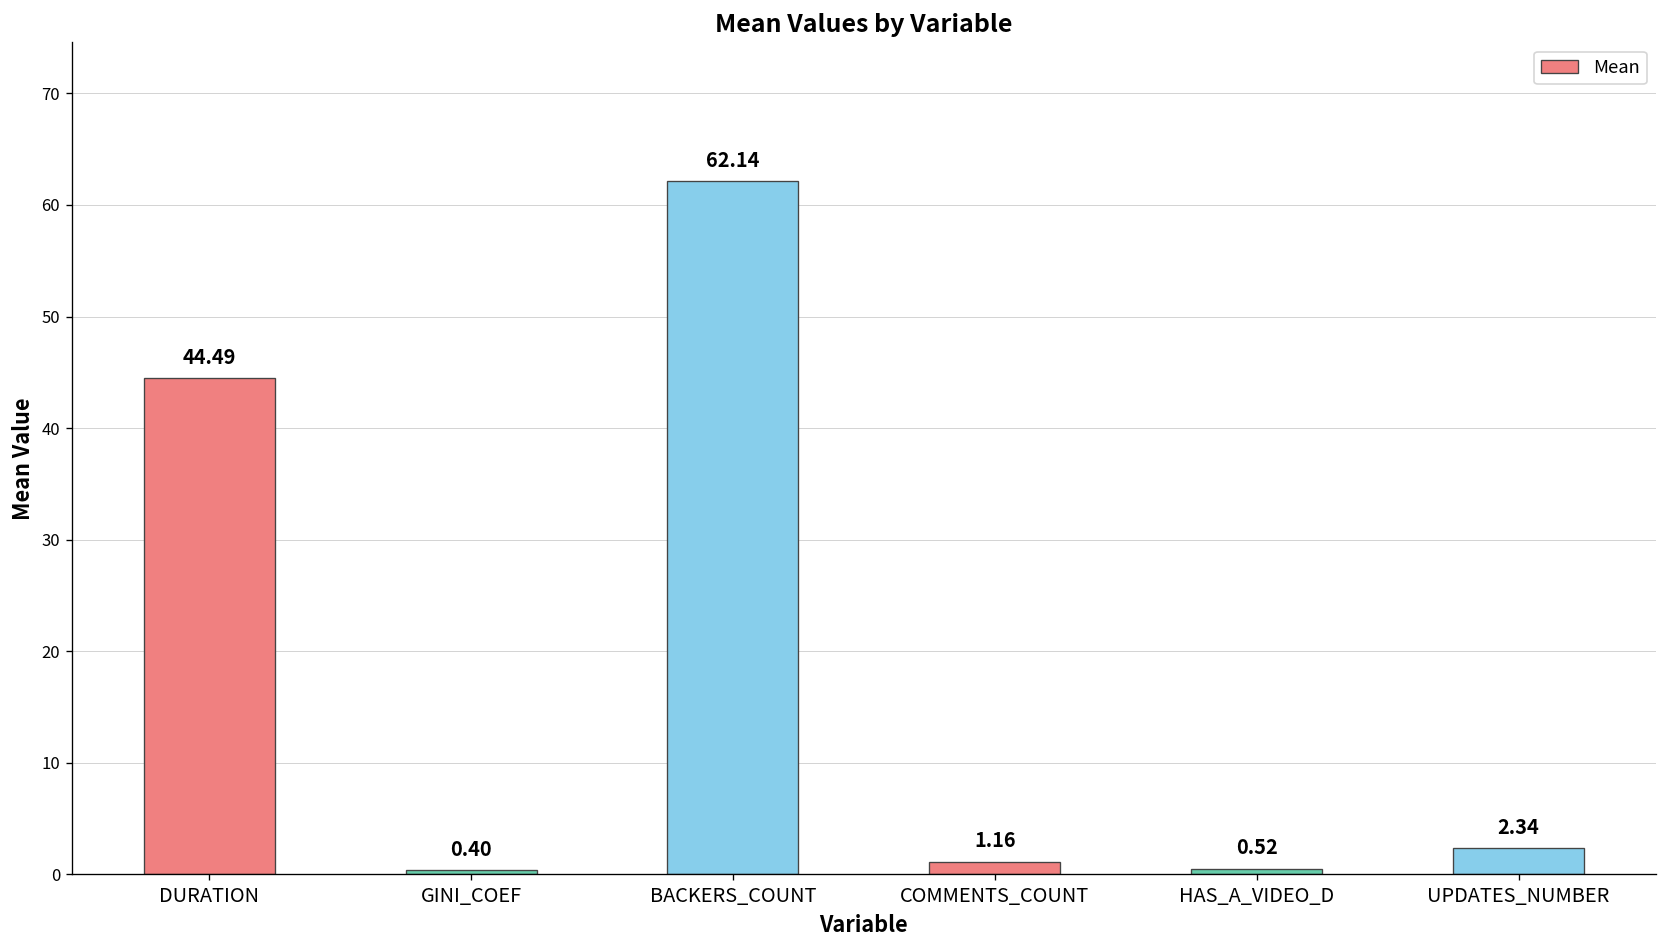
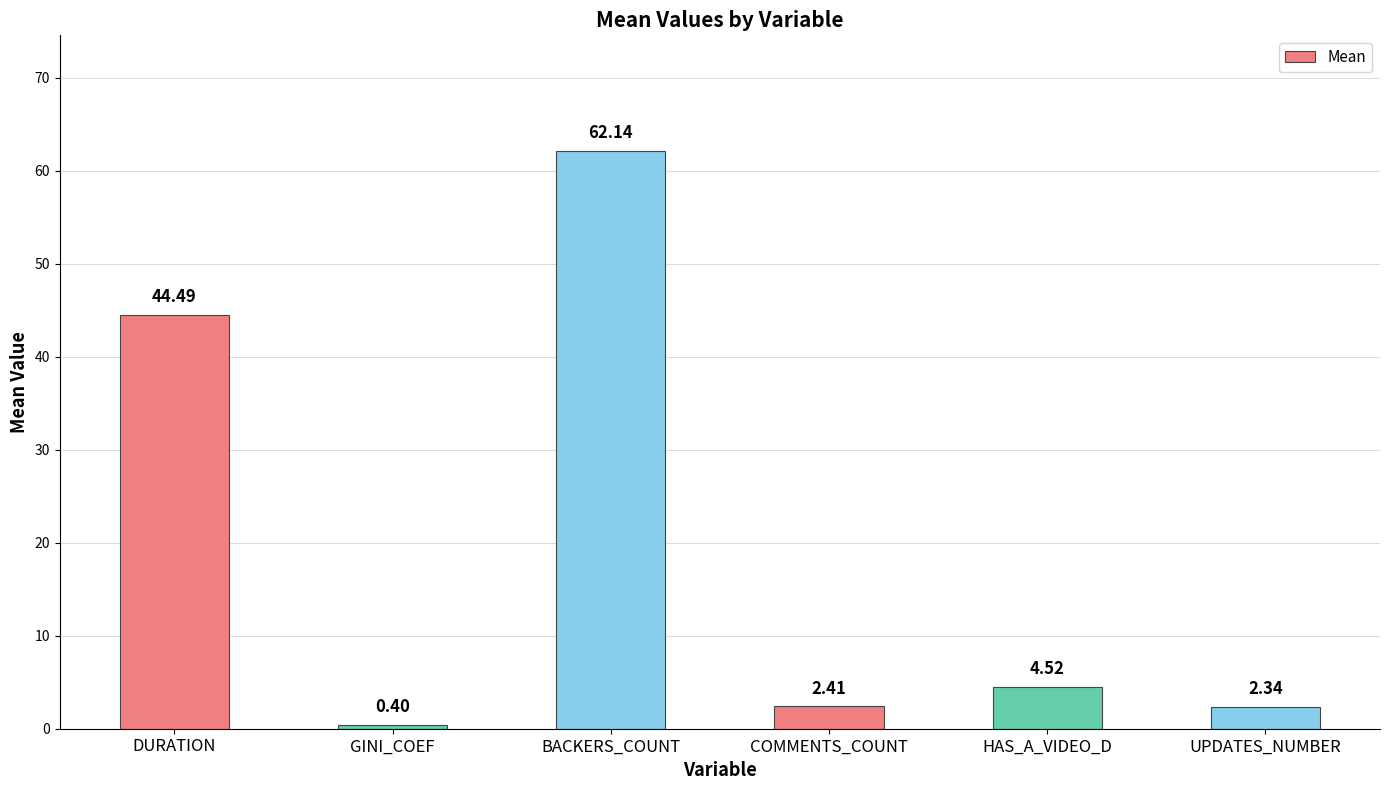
  {
    "DURATION": 44.49,
    "GINI_COEF": 0.40,
    "BACKERS_COUNT": 62.14,
-   "COMMENTS_COUNT": 1.16,
-   "HAS_A_VIDEO_D": 0.52,
+   "COMMENTS_COUNT": 2.41,
+   "HAS_A_VIDEO_D": 4.52,
    "UPDATES_NUMBER": 2.34
  }
